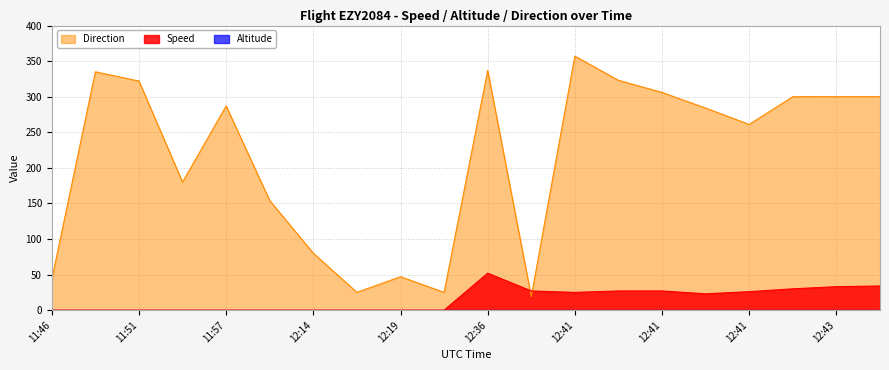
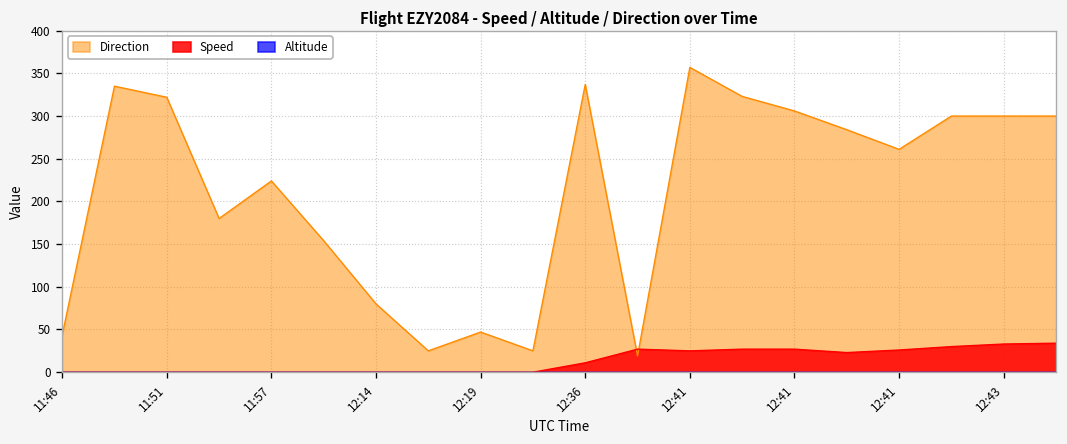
  {
    "Direction": {
      "11:46": 40,
      "11:51": 320,
-     "11:57": 290,
+     "11:57": 220,
      "12:14": 80,
      "12:19": 50,
      "12:36": 340
    },
    "Speed": {
-     "12:36": 50
+     "12:36": 10
    },
    "Altitude": {
      "12:36": 0
    }
  }
